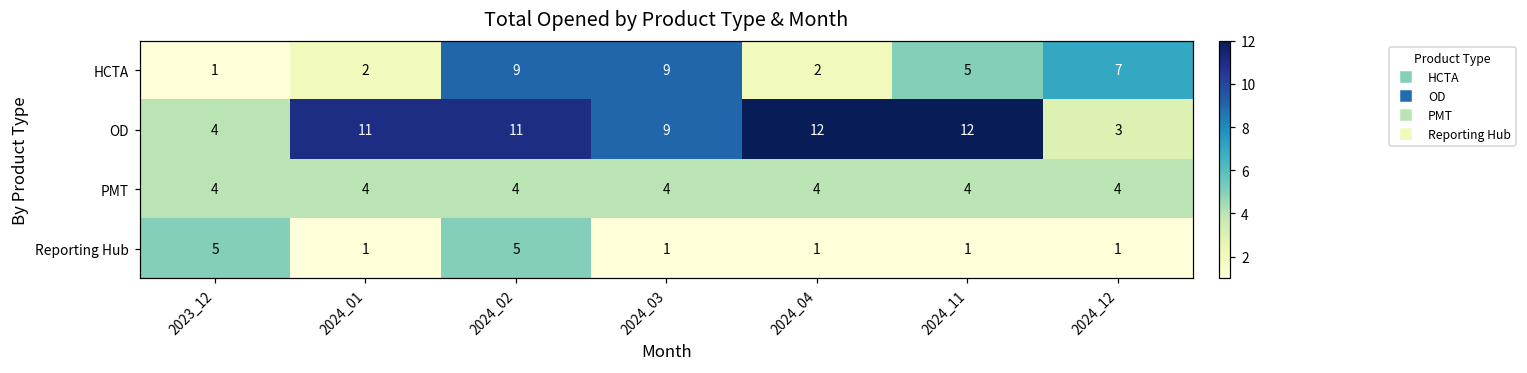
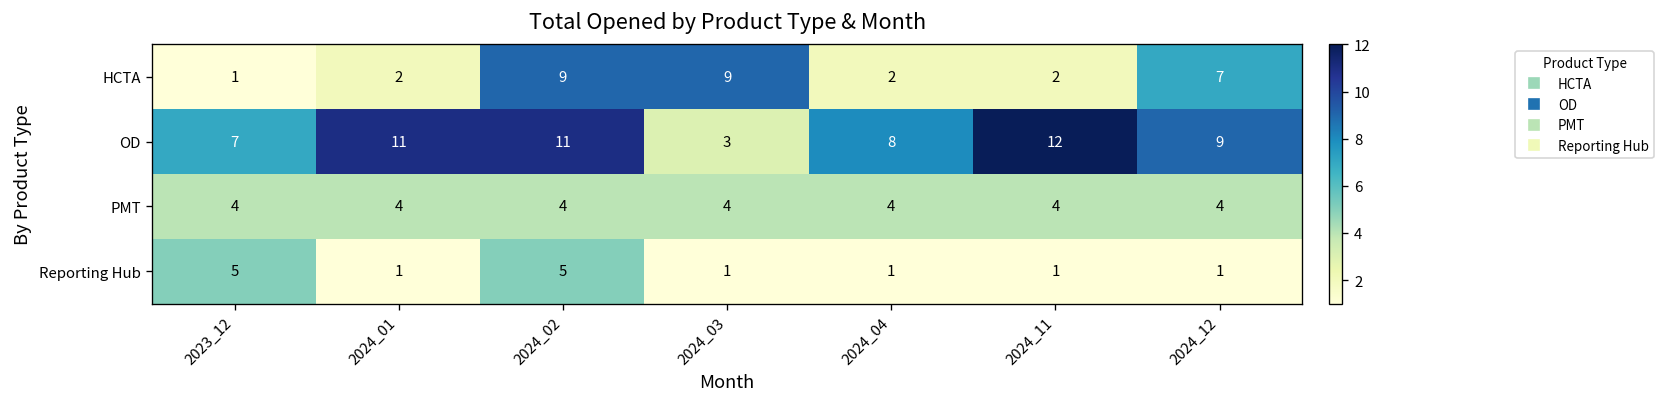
  {
    "HCTA": {
      "2023_12": 1,
      "2024_01": 2,
      "2024_02": 9,
      "2024_03": 9,
      "2024_04": 2,
-     "2024_11": 5,
+     "2024_11": 2,
      "2024_12": 7
    },
    "OD": {
-     "2023_12": 4,
+     "2023_12": 7,
      "2024_01": 11,
      "2024_02": 11,
-     "2024_03": 9,
-     "2024_04": 12,
+     "2024_03": 3,
+     "2024_04": 8,
      "2024_11": 12,
-     "2024_12": 3
+     "2024_12": 9
    },
    "PMT": {
      "2023_12": 4,
      "2024_01": 4,
      "2024_02": 4,
      "2024_03": 4,
      "2024_04": 4,
      "2024_11": 4,
      "2024_12": 4
    },
    "Reporting Hub": {
      "2023_12": 5,
      "2024_01": 1,
      "2024_02": 5,
      "2024_03": 1,
      "2024_04": 1,
      "2024_11": 1,
      "2024_12": 1
    }
  }
